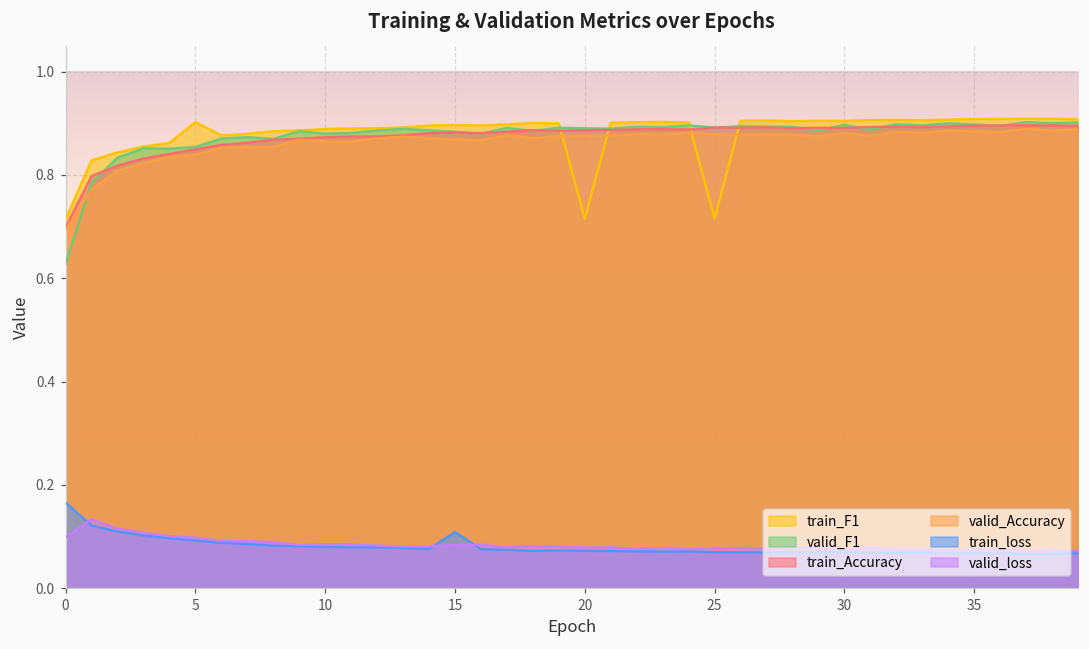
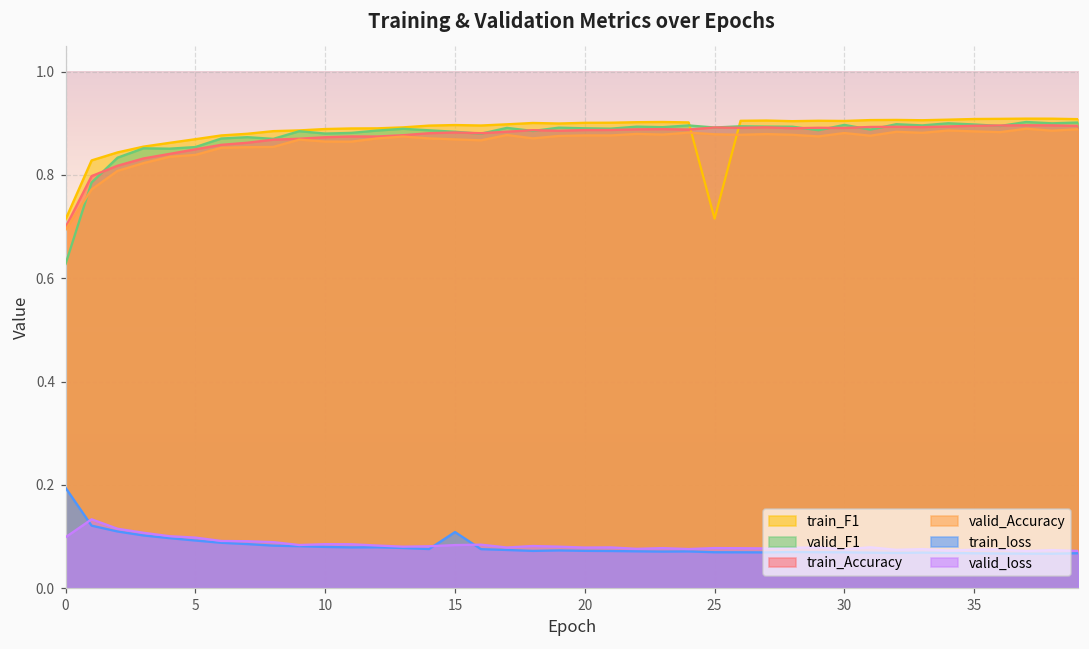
  {
    "train_F1": {
      "0": 0.71,
-     "5": 0.90,
+     "5": 0.87,
      "10": 0.89,
      "15": 0.90,
-     "20": 0.72,
+     "20": 0.90,
      "25": 0.72,
      "30": 0.90,
      "35": 0.91
    },
    "valid_F1": {
      "0": 0.63,
      "10": 0.88,
      "30": 0.90
    },
    "train_loss": {
-     "0": 0.17,
+     "0": 0.19,
      "5": 0.09,
      "15": 0.11,
      "20": 0.07,
      "25": 0.07
    },
    "valid_loss": {
      "0": 0.10,
      "5": 0.10,
      "15": 0.08,
      "20": 0.08,
      "25": 0.08
    }
  }
